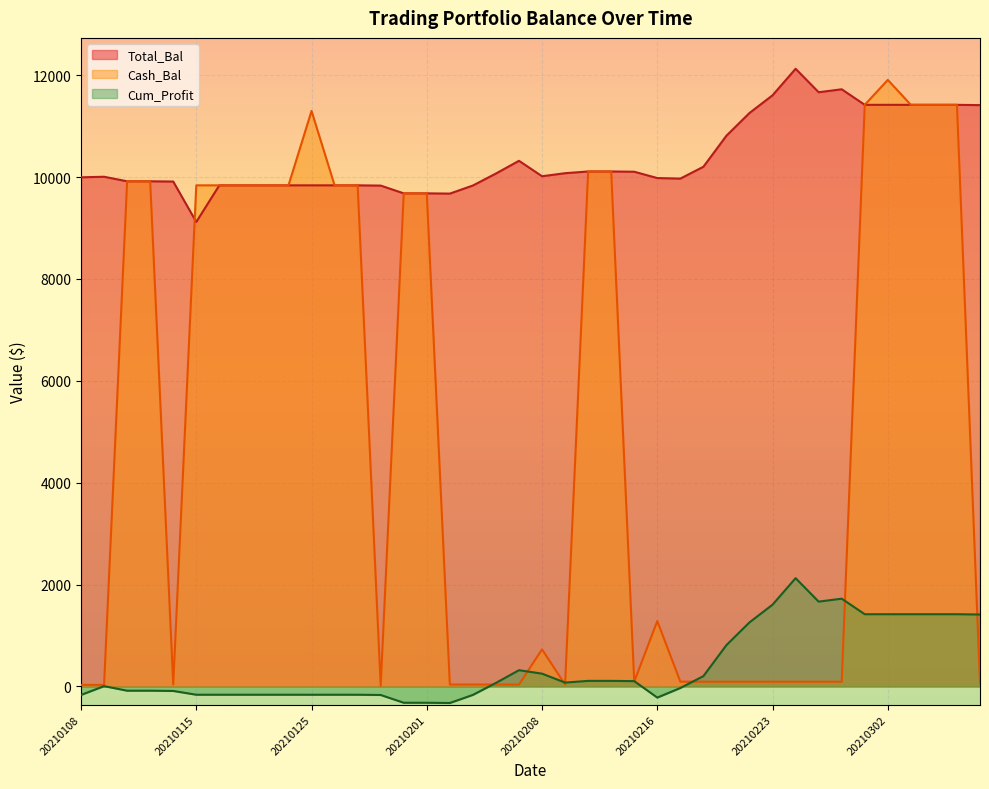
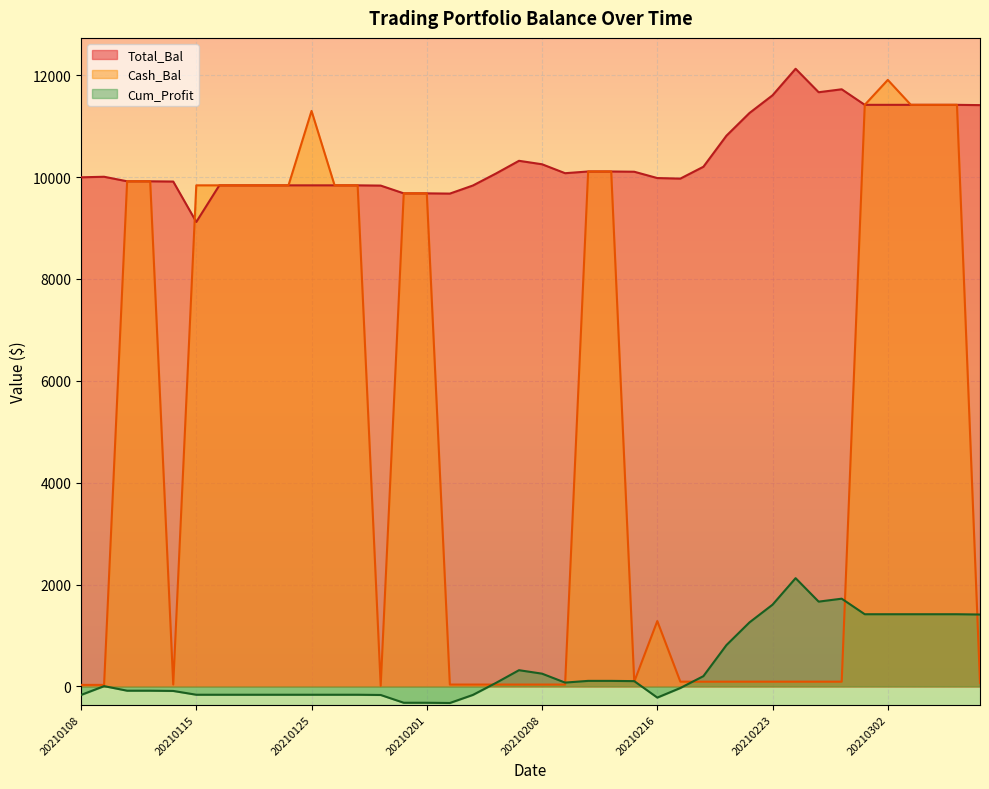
  {
    "Total_Bal": {
      "20210108": 10000,
      "20210115": 9100,
      "20210125": 9800,
-     "20210208": 10000,
+     "20210208": 10300,
      "20210216": 10000,
      "20210223": 11600,
      "20210302": 11400
    },
    "Cash_Bal": {
      "20210115": 9800,
      "20210125": 11300,
-     "20210208": 700,
+     "20210208": 0,
      "20210216": 1300,
      "20210223": 100,
      "20210302": 11900
    }
  }
